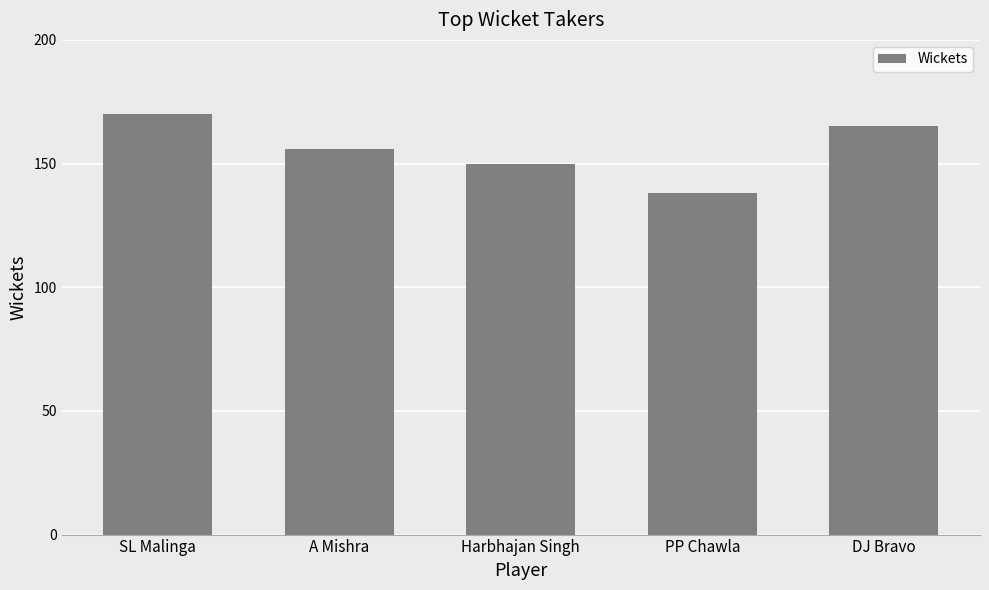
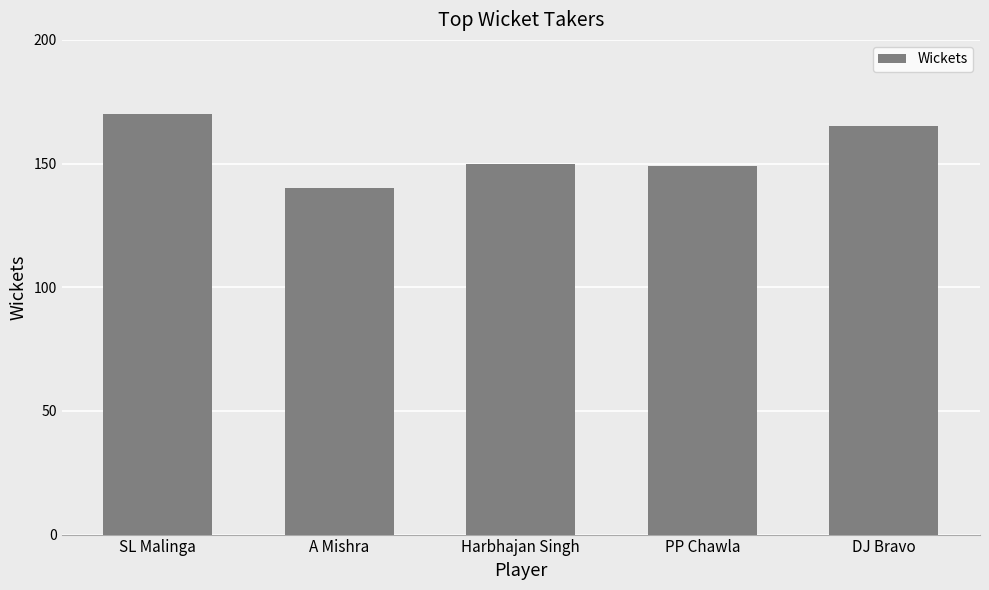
  {
    "SL Malinga": 170,
-   "A Mishra": 156,
+   "A Mishra": 140,
    "Harbhajan Singh": 150,
-   "PP Chawla": 138,
+   "PP Chawla": 149,
    "DJ Bravo": 165
  }
